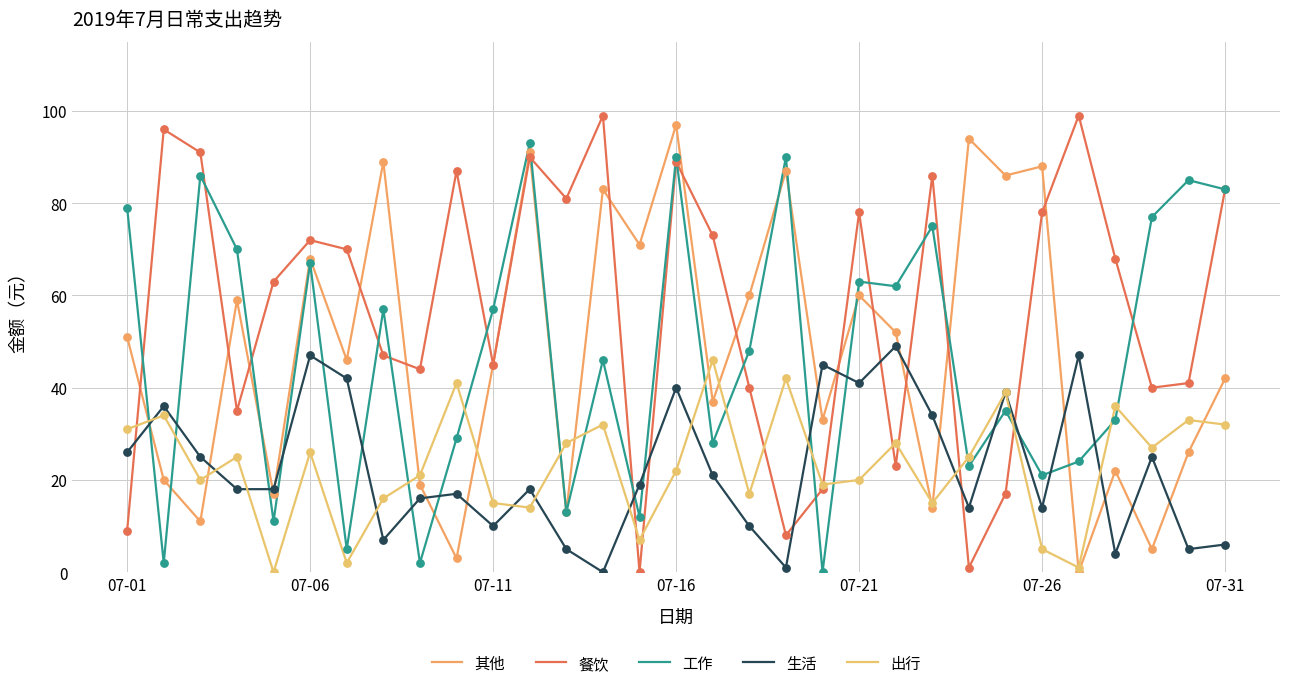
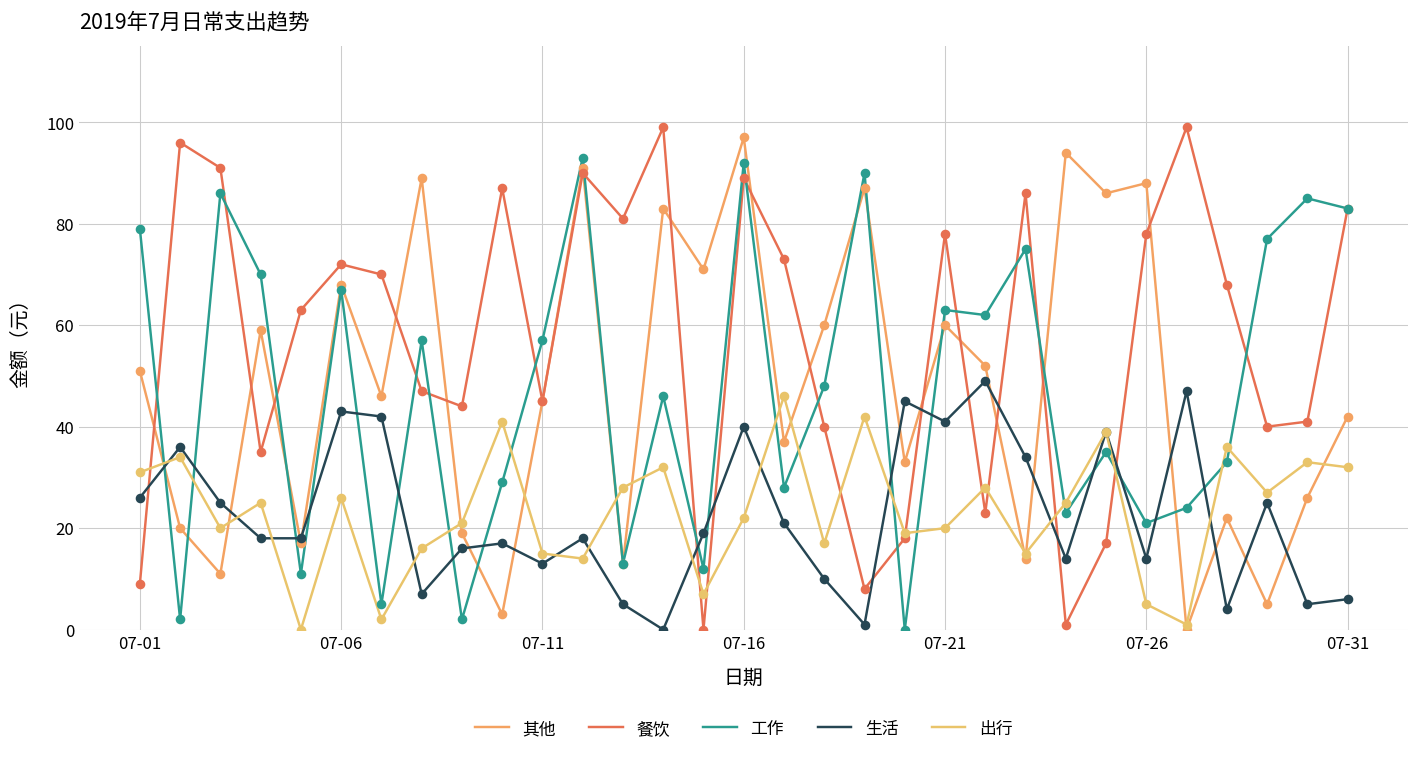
  {
    "工作": {
      "07-01": 79,
      "07-06": 67,
      "07-11": 57,
-     "07-16": 90,
+     "07-16": 92,
      "07-21": 63,
      "07-26": 21
    },
    "生活": {
      "07-01": 26,
-     "07-06": 47,
-     "07-11": 10,
+     "07-06": 43,
+     "07-11": 13,
      "07-16": 40,
      "07-21": 41,
      "07-26": 14,
      "07-31": 6
    }
  }
